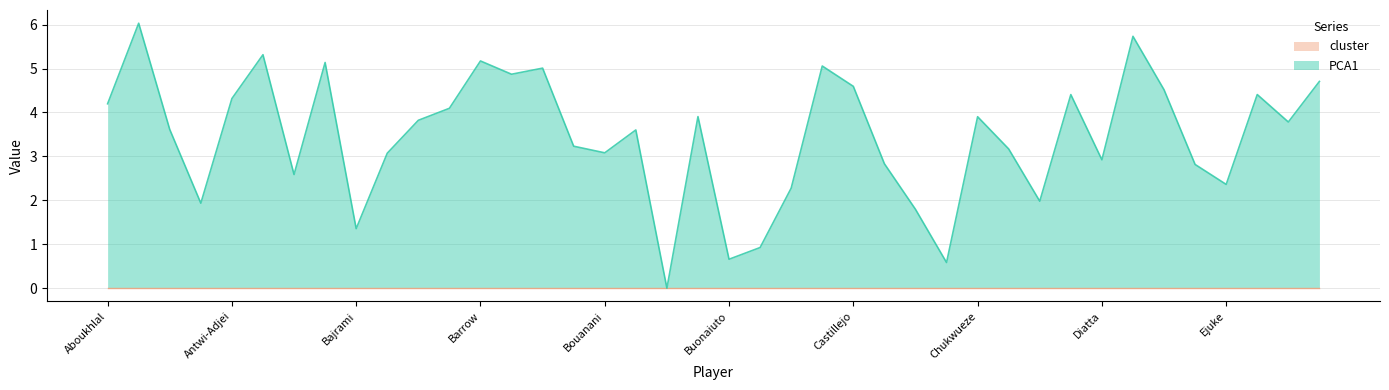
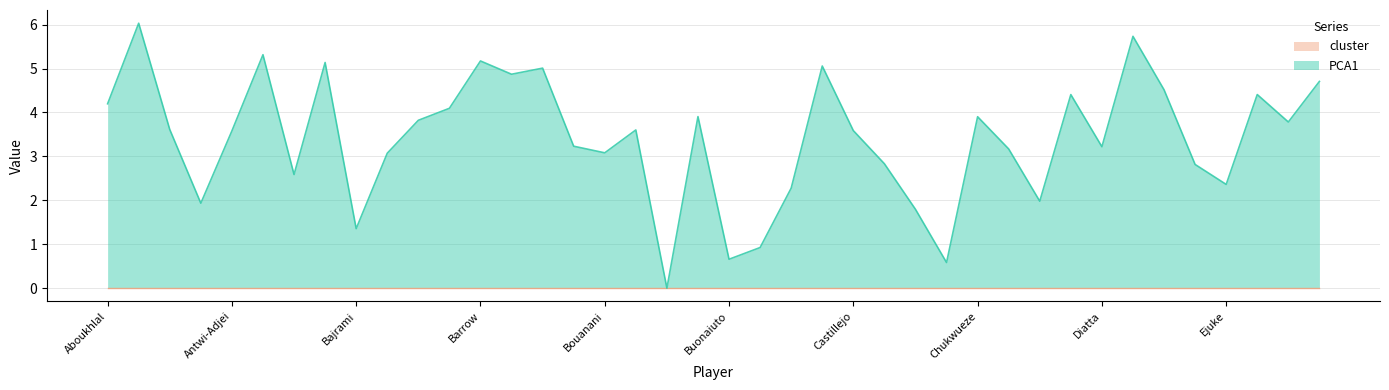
  {
    "cluster": {
      "Aboukhlal": 0.0,
      "Antwi-Adjei": 0.0,
      "Bajrami": 0.0,
      "Barrow": 0.0,
      "Bouanani": 0.0,
      "Buonaiuto": 0.0,
      "Castillejo": 0.0,
      "Chukwueze": 0.0,
      "Diatta": 0.0,
      "Ejuke": 0.0
    },
    "PCA1": {
      "Aboukhlal": 4.2,
-     "Antwi-Adjei": 4.3,
+     "Antwi-Adjei": 3.6,
      "Bajrami": 1.4,
      "Barrow": 5.2,
      "Bouanani": 3.1,
      "Buonaiuto": 0.7,
-     "Castillejo": 4.6,
+     "Castillejo": 3.6,
      "Chukwueze": 3.9,
-     "Diatta": 2.9,
+     "Diatta": 3.2,
      "Ejuke": 2.4
    }
  }
